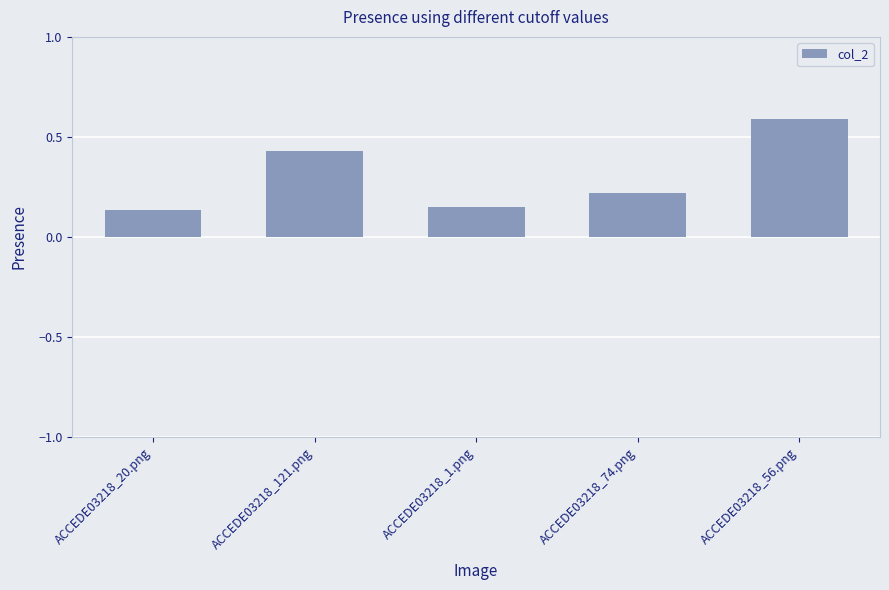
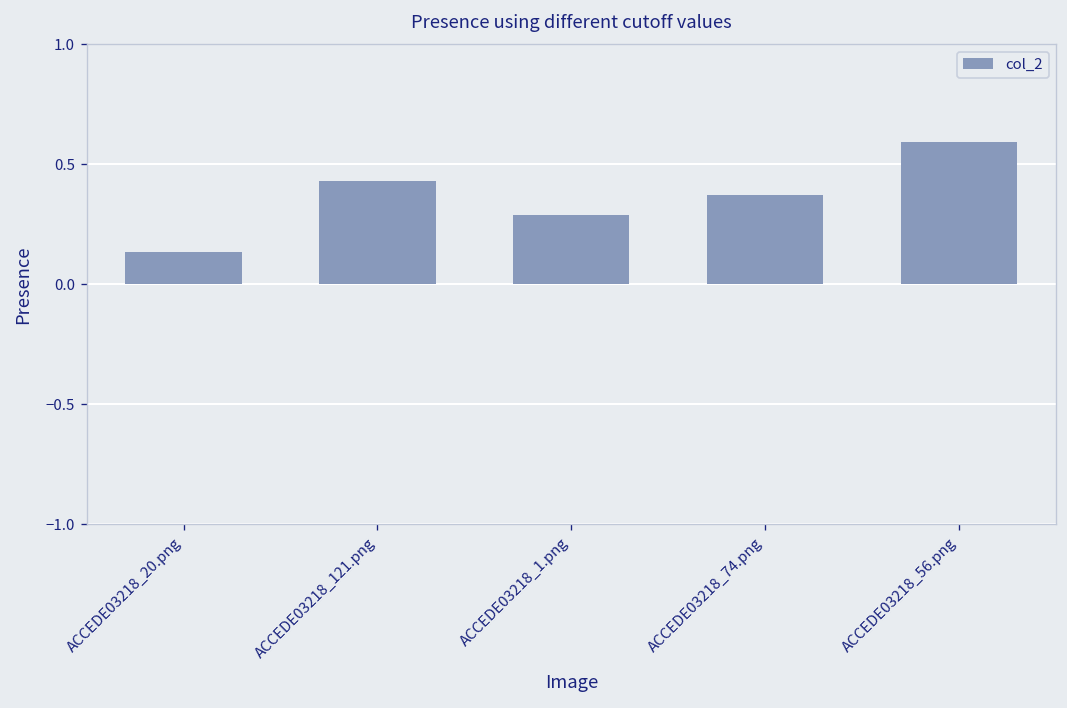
  {
    "ACCEDE03218_20.png": 0.14,
    "ACCEDE03218_121.png": 0.43,
-   "ACCEDE03218_1.png": 0.15,
-   "ACCEDE03218_74.png": 0.22,
+   "ACCEDE03218_1.png": 0.29,
+   "ACCEDE03218_74.png": 0.37,
    "ACCEDE03218_56.png": 0.59
  }
